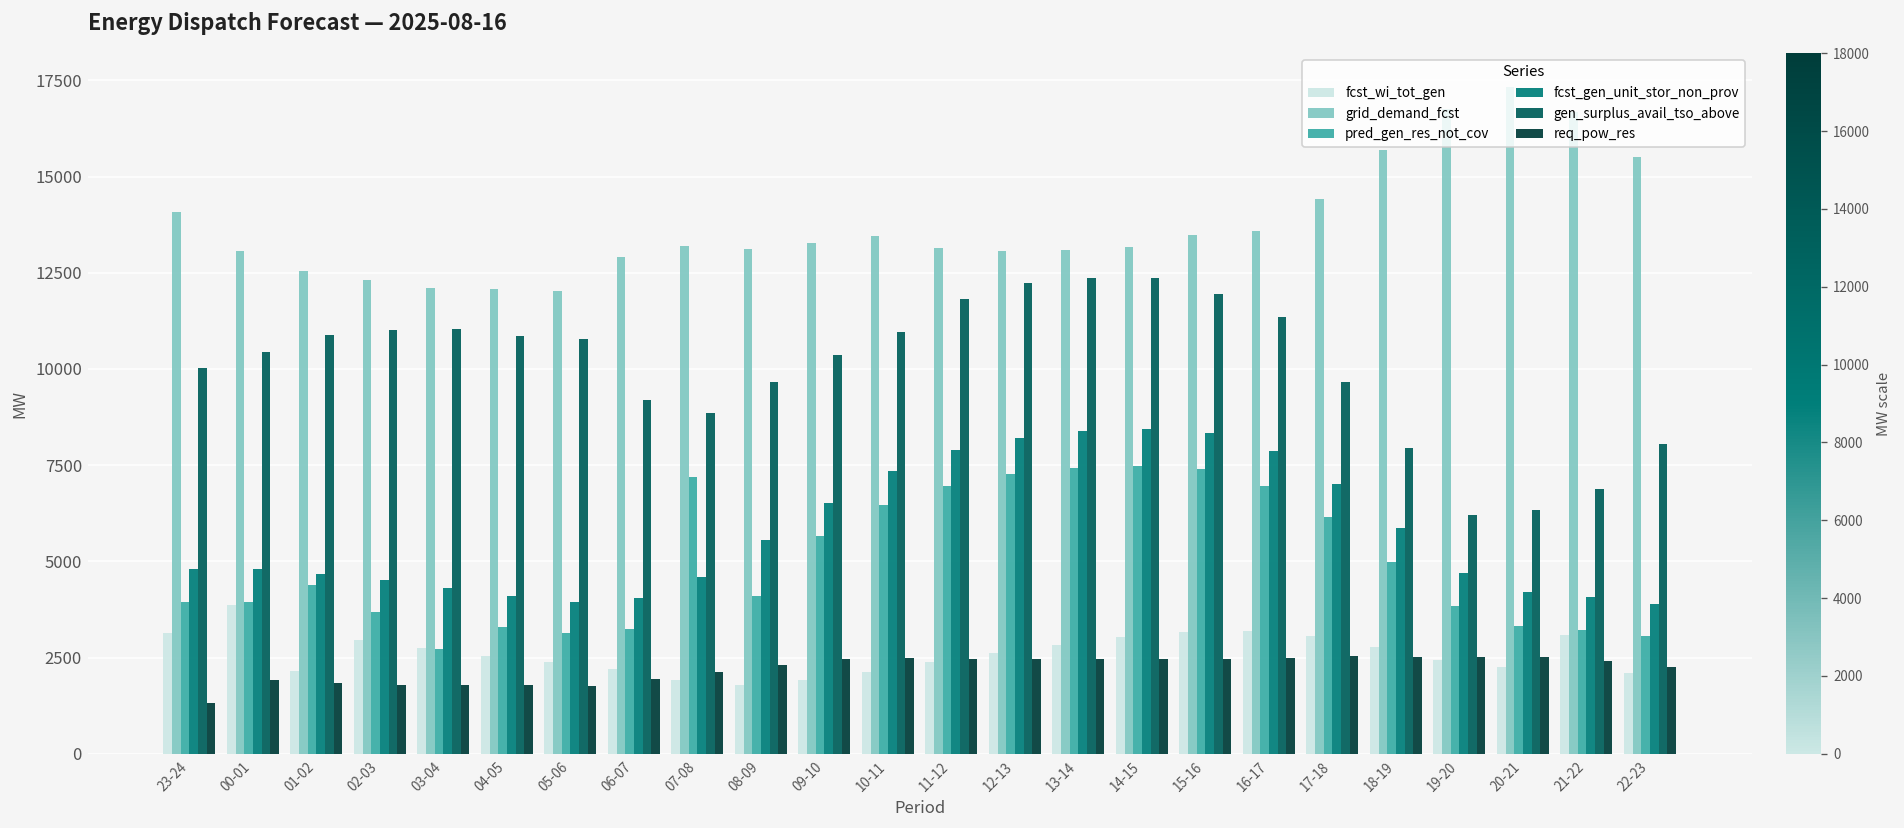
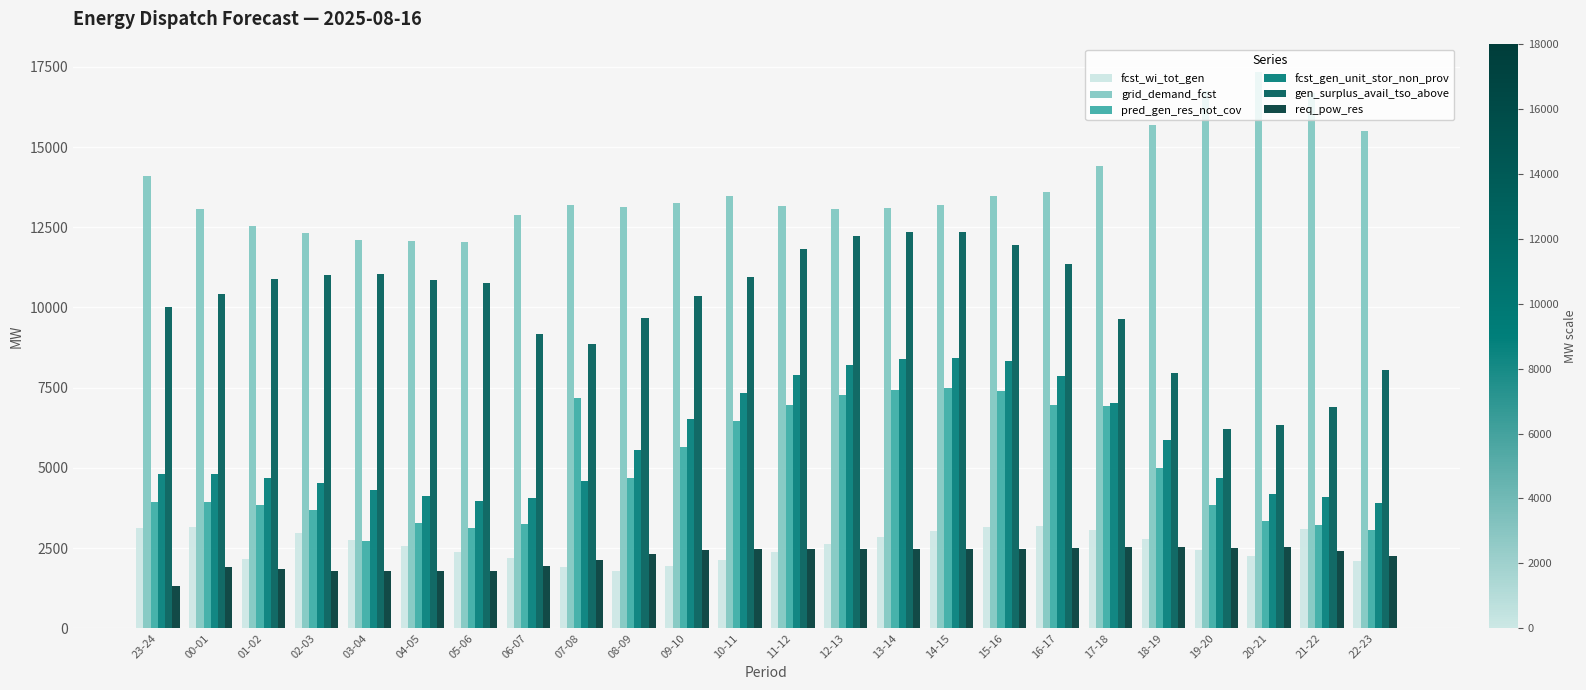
  {
    "fcst_wi_tot_gen": {
      "23-24": 3100,
-     "00-01": 3900,
+     "00-01": 3200,
      "01-02": 2100,
      "02-03": 3000,
      "03-04": 2700,
      "04-05": 2500,
      "05-06": 2400,
      "06-07": 2200,
      "07-08": 1900,
      "08-09": 1800,
      "09-10": 1900,
      "10-11": 2100,
      "11-12": 2400,
      "12-13": 2600,
      "13-14": 2800,
      "14-15": 3000,
      "15-16": 3200,
      "16-17": 3200,
      "17-18": 3100,
      "18-19": 2800,
      "19-20": 2400,
      "20-21": 2200,
      "21-22": 3100,
      "22-23": 2100
    },
    "grid_demand_fcst": {
      "23-24": 14100,
      "00-01": 13100,
      "01-02": 12600,
      "02-03": 12300,
      "03-04": 12100,
      "04-05": 12100,
      "05-06": 12000,
      "06-07": 12900,
      "07-08": 13200,
      "08-09": 13100,
      "09-10": 13300,
      "10-11": 13500,
      "11-12": 13200,
      "12-13": 13100,
      "13-14": 13100,
      "14-15": 13200,
      "15-16": 13500,
      "16-17": 13600,
      "17-18": 14400,
      "18-19": 15700,
      "22-23": 15500
    },
    "pred_gen_res_not_cov": {
      "23-24": 3900,
      "00-01": 3900,
-     "01-02": 4400,
+     "01-02": 3800,
      "02-03": 3700,
      "03-04": 2700,
      "04-05": 3300,
      "05-06": 3100,
      "06-07": 3300,
      "07-08": 7200,
-     "08-09": 4100,
+     "08-09": 4700,
      "09-10": 5700,
      "10-11": 6500,
      "11-12": 7000,
      "12-13": 7300,
      "13-14": 7400,
      "14-15": 7500,
      "15-16": 7400,
      "16-17": 7000,
-     "17-18": 6200,
+     "17-18": 6900,
      "18-19": 5000,
      "19-20": 3900,
      "20-21": 3300,
      "21-22": 3200,
      "22-23": 3100
    }
  }
